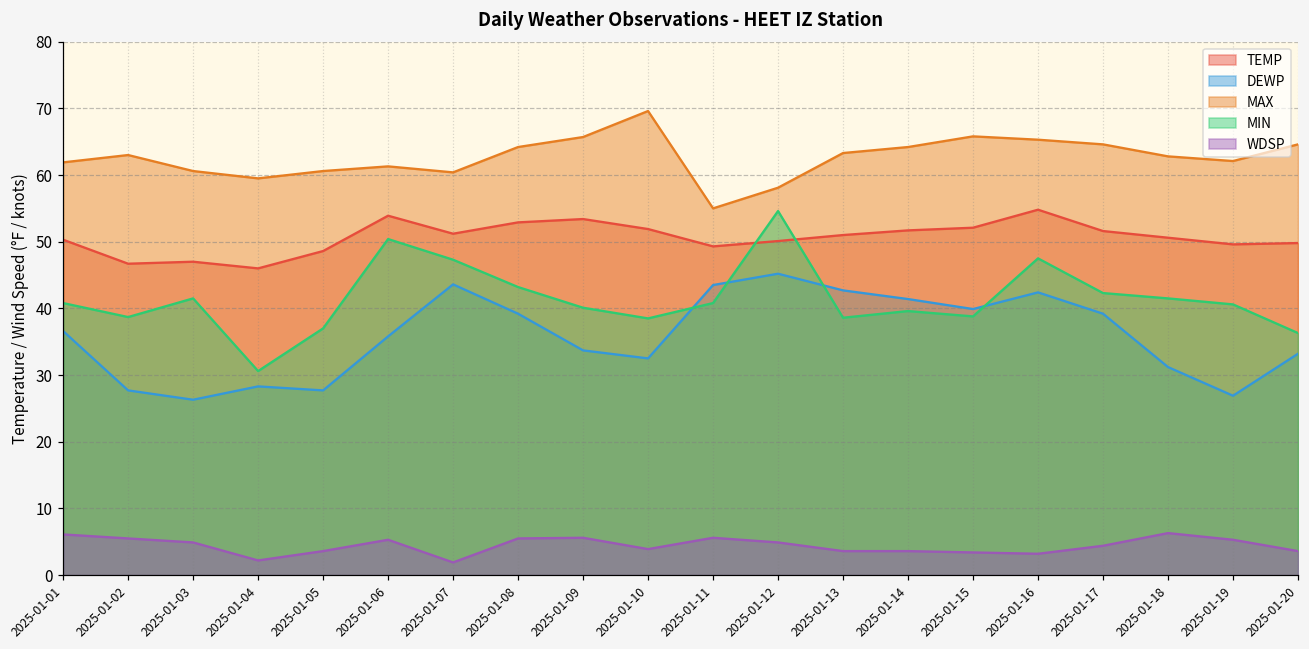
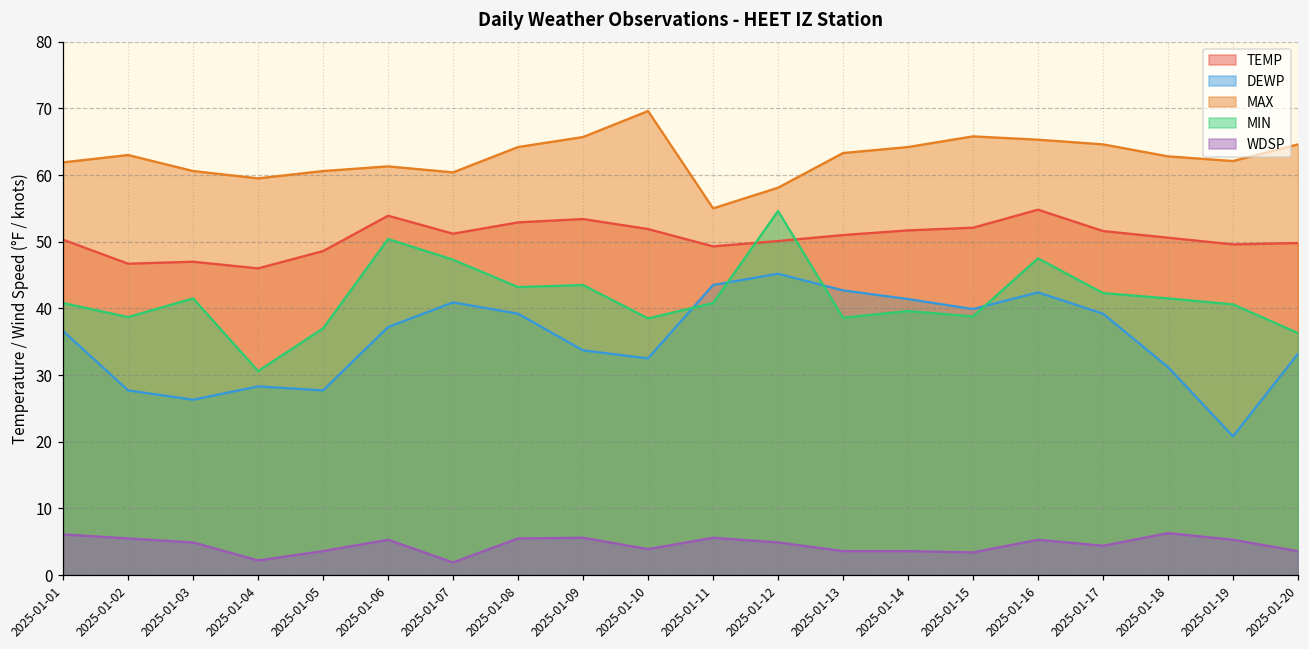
  {
    "DEWP": {
      "2025-01-01": 37,
      "2025-01-02": 28,
      "2025-01-03": 26,
      "2025-01-04": 28,
      "2025-01-05": 28,
-     "2025-01-06": 36,
-     "2025-01-07": 44,
+     "2025-01-06": 37,
+     "2025-01-07": 41,
      "2025-01-08": 39,
      "2025-01-09": 34,
      "2025-01-10": 33,
      "2025-01-11": 44,
      "2025-01-12": 45,
      "2025-01-13": 43,
      "2025-01-14": 41,
      "2025-01-15": 40,
      "2025-01-16": 42,
      "2025-01-17": 39,
      "2025-01-18": 31,
-     "2025-01-19": 27,
+     "2025-01-19": 21,
      "2025-01-20": 33
    },
    "MIN": {
      "2025-01-01": 41,
      "2025-01-02": 39,
      "2025-01-03": 42,
      "2025-01-04": 31,
      "2025-01-05": 37,
      "2025-01-06": 50,
      "2025-01-07": 47,
      "2025-01-08": 43,
-     "2025-01-09": 40,
+     "2025-01-09": 44,
      "2025-01-10": 39,
      "2025-01-11": 41,
      "2025-01-12": 55,
      "2025-01-13": 39,
      "2025-01-14": 40,
      "2025-01-15": 39,
      "2025-01-16": 48,
      "2025-01-17": 42,
      "2025-01-18": 42,
      "2025-01-19": 41,
      "2025-01-20": 36
    },
    "WDSP": {
      "2025-01-01": 6,
      "2025-01-02": 6,
      "2025-01-03": 5,
      "2025-01-04": 2,
      "2025-01-05": 4,
      "2025-01-06": 5,
      "2025-01-07": 2,
      "2025-01-08": 6,
      "2025-01-09": 6,
      "2025-01-10": 4,
      "2025-01-11": 6,
      "2025-01-12": 5,
      "2025-01-13": 4,
      "2025-01-14": 4,
      "2025-01-15": 3,
-     "2025-01-16": 3,
+     "2025-01-16": 5,
      "2025-01-17": 4,
      "2025-01-18": 6,
      "2025-01-19": 5,
      "2025-01-20": 4
    }
  }
